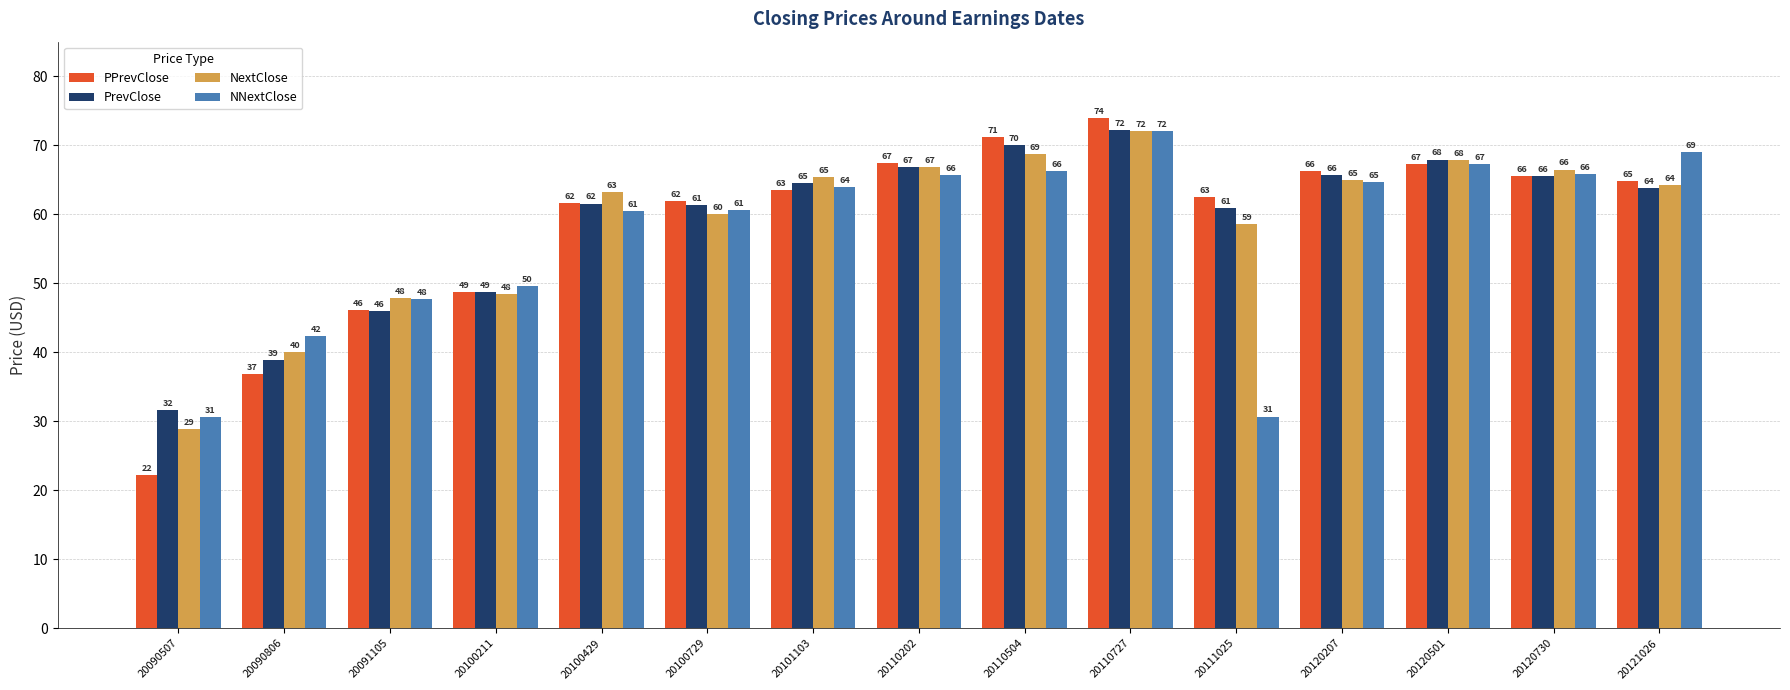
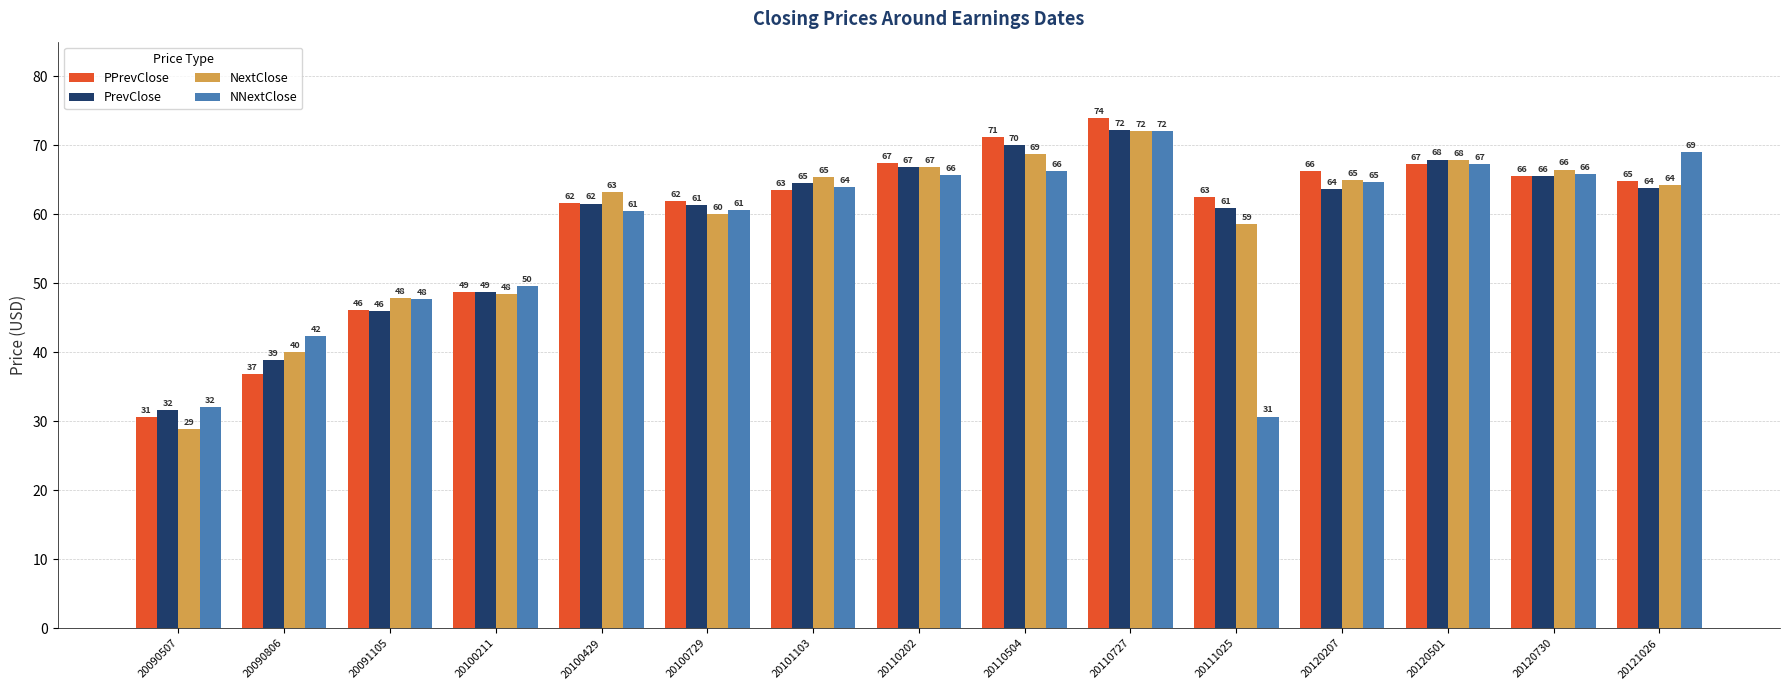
  {
    "PPrevClose": {
-     "20090507": 22,
+     "20090507": 31,
      "20090806": 37,
      "20091105": 46,
      "20100211": 49,
      "20100429": 62,
      "20100729": 62,
      "20101103": 63,
      "20110202": 67,
      "20110504": 71,
      "20110727": 74,
      "20111025": 63,
      "20120207": 66,
      "20120501": 67,
      "20120730": 66,
      "20121026": 65
    },
    "PrevClose": {
      "20090507": 32,
      "20090806": 39,
      "20091105": 46,
      "20100211": 49,
      "20100429": 62,
      "20100729": 61,
      "20101103": 65,
      "20110202": 67,
      "20110504": 70,
      "20110727": 72,
      "20111025": 61,
-     "20120207": 66,
+     "20120207": 64,
      "20120501": 68,
      "20120730": 66,
      "20121026": 64
    },
    "NextClose": {
      "20090507": 29,
      "20090806": 40,
      "20091105": 48,
      "20100211": 48,
      "20100429": 63,
      "20100729": 60,
      "20101103": 65,
      "20110202": 67,
      "20110504": 69,
      "20110727": 72,
      "20111025": 59,
      "20120207": 65,
      "20120501": 68,
      "20120730": 66,
      "20121026": 64
    },
    "NNextClose": {
-     "20090507": 31,
+     "20090507": 32,
      "20090806": 42,
      "20091105": 48,
      "20100211": 50,
      "20100429": 61,
      "20100729": 61,
      "20101103": 64,
      "20110202": 66,
      "20110504": 66,
      "20110727": 72,
      "20111025": 31,
      "20120207": 65,
      "20120501": 67,
      "20120730": 66,
      "20121026": 69
    }
  }
